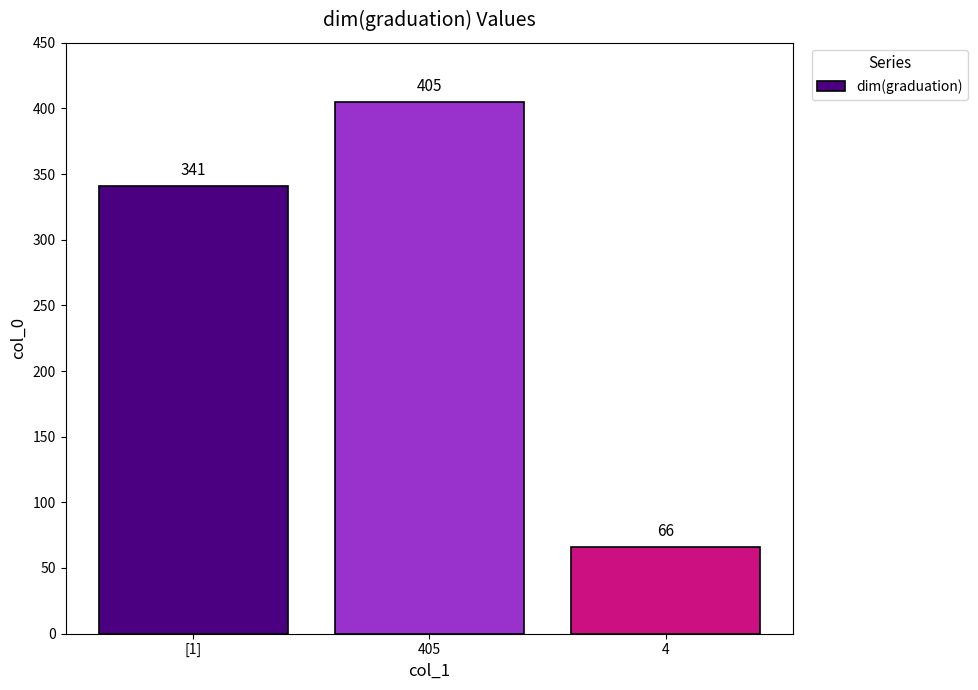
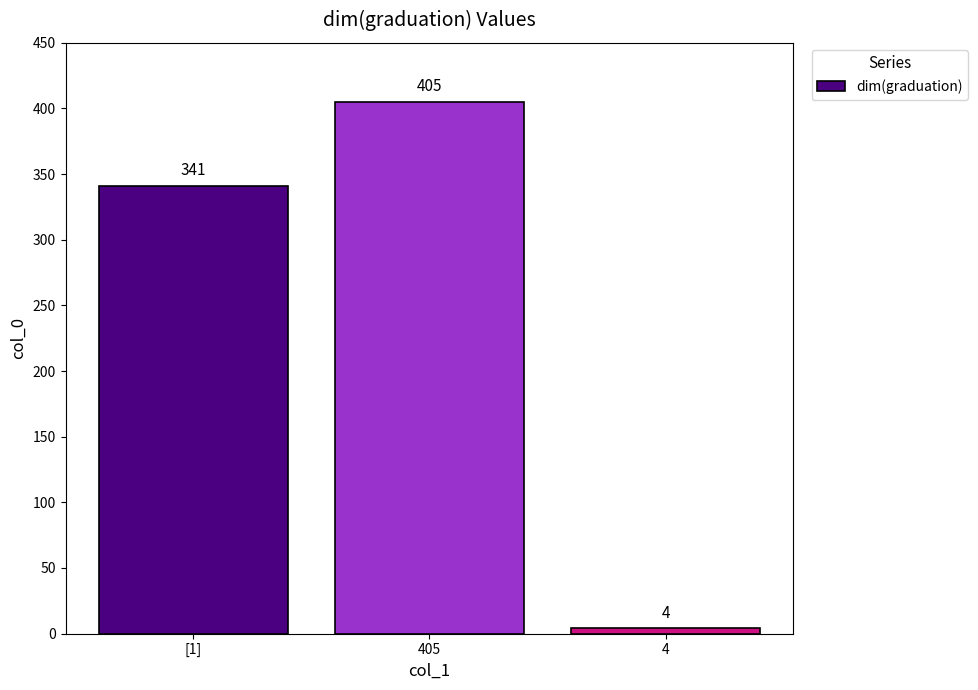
  {
    "[1]": 341,
    "405": 405,
-   "4": 66
+   "4": 4
  }
